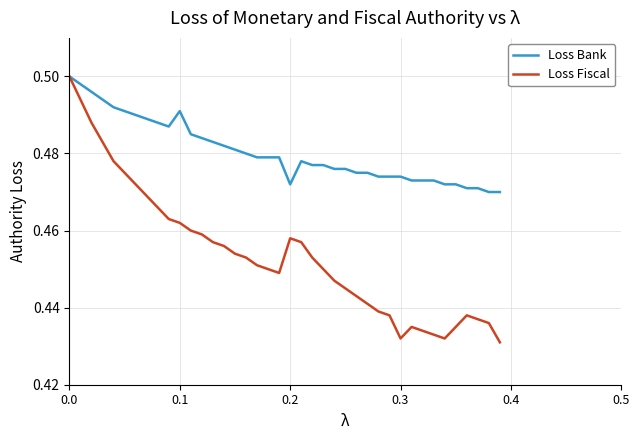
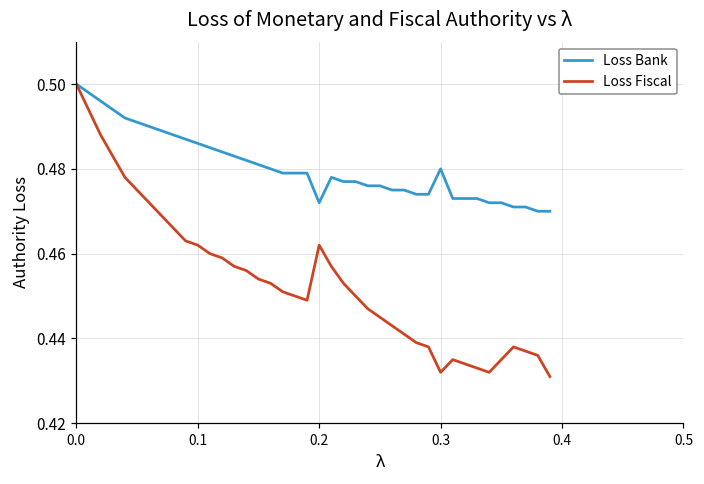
  {
    "Loss Bank": {
-     "0.1": 0.491,
+     "0.1": 0.486,
      "0.2": 0.472,
-     "0.3": 0.474
+     "0.3": 0.480
    },
    "Loss Fiscal": {
      "0.1": 0.462,
-     "0.2": 0.458,
+     "0.2": 0.462,
      "0.3": 0.432
    }
  }
